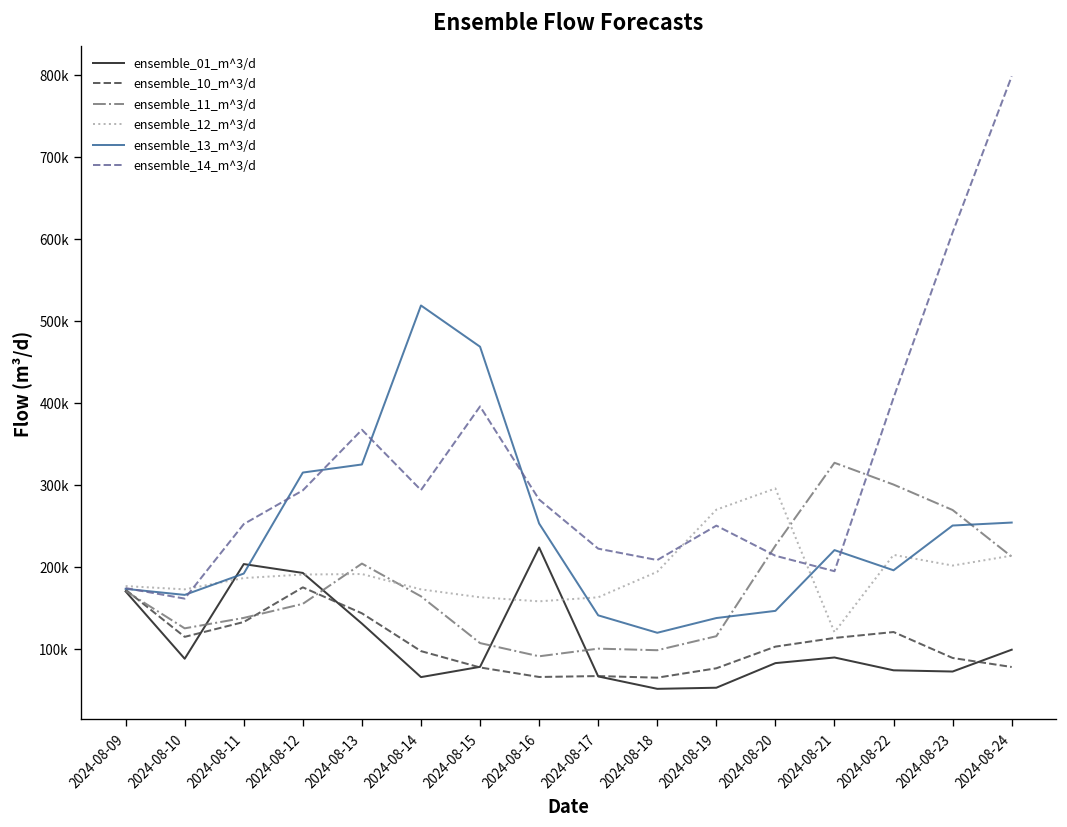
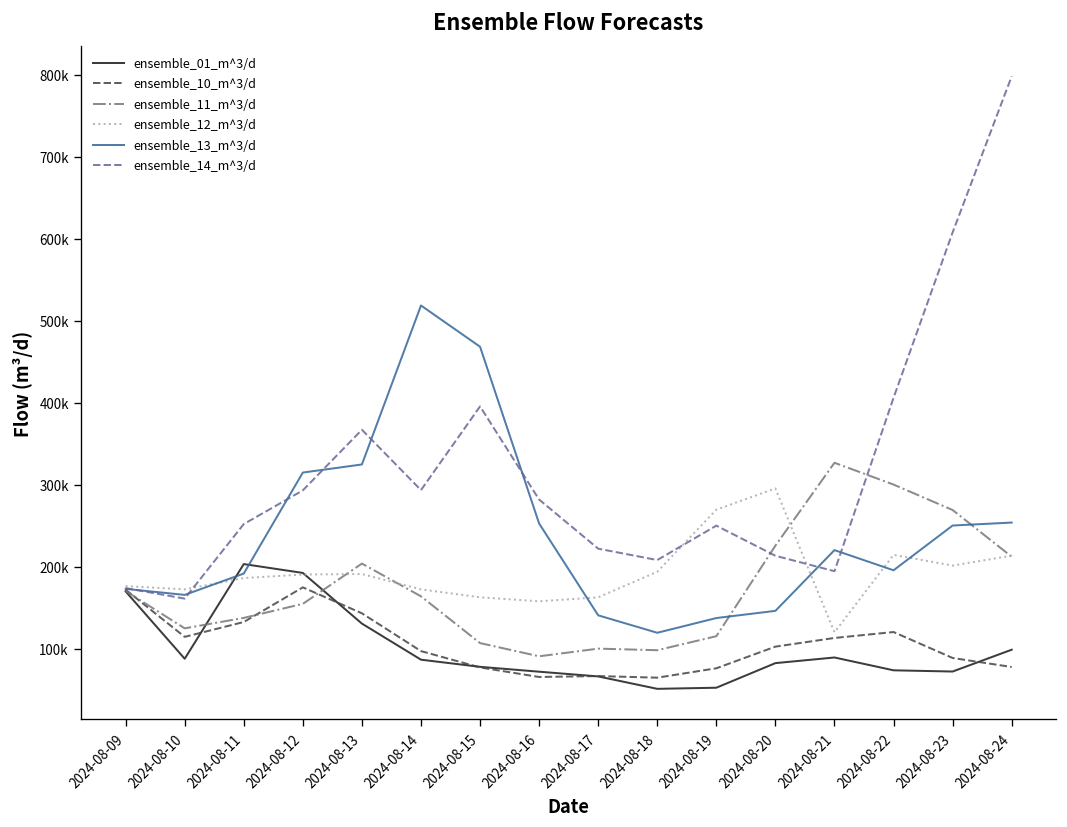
  {
    "ensemble_01_m^3/d": {
      "2024-08-10": 90000,
      "2024-08-11": 200000,
      "2024-08-13": 130000,
-     "2024-08-14": 70000,
-     "2024-08-16": 220000,
+     "2024-08-14": 90000,
+     "2024-08-16": 70000,
      "2024-08-18": 50000,
      "2024-08-19": 50000,
      "2024-08-20": 80000,
      "2024-08-21": 90000,
      "2024-08-22": 70000,
      "2024-08-23": 70000,
      "2024-08-24": 100000
    },
    "ensemble_10_m^3/d": {
      "2024-08-10": 110000,
      "2024-08-11": 130000,
      "2024-08-12": 170000,
      "2024-08-13": 140000,
      "2024-08-14": 100000,
      "2024-08-16": 70000,
      "2024-08-18": 60000,
      "2024-08-19": 80000,
      "2024-08-20": 100000,
      "2024-08-21": 110000,
      "2024-08-22": 120000,
      "2024-08-23": 90000,
      "2024-08-24": 80000
    },
    "ensemble_12_m^3/d": {
      "2024-08-10": 170000,
      "2024-08-11": 190000,
      "2024-08-13": 190000,
      "2024-08-14": 170000,
      "2024-08-15": 160000,
      "2024-08-16": 160000,
      "2024-08-17": 160000,
      "2024-08-18": 190000,
      "2024-08-19": 270000,
      "2024-08-20": 300000,
      "2024-08-21": 120000,
      "2024-08-22": 210000,
      "2024-08-23": 200000
    }
  }
